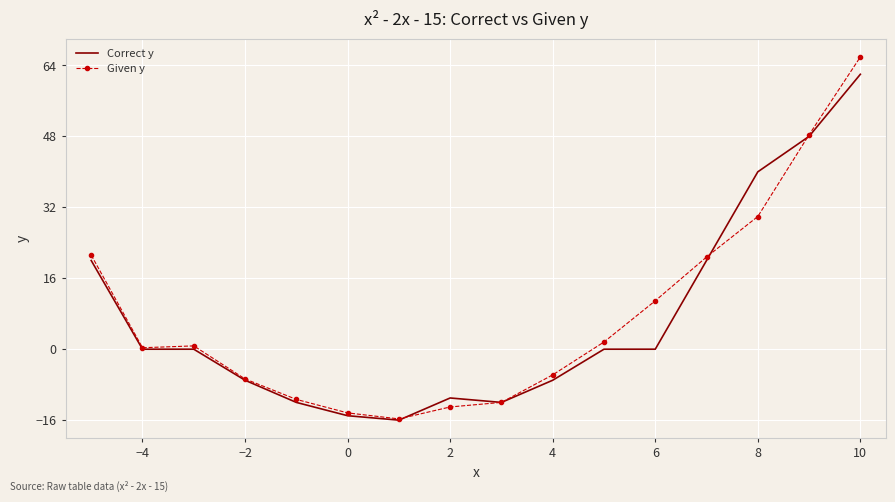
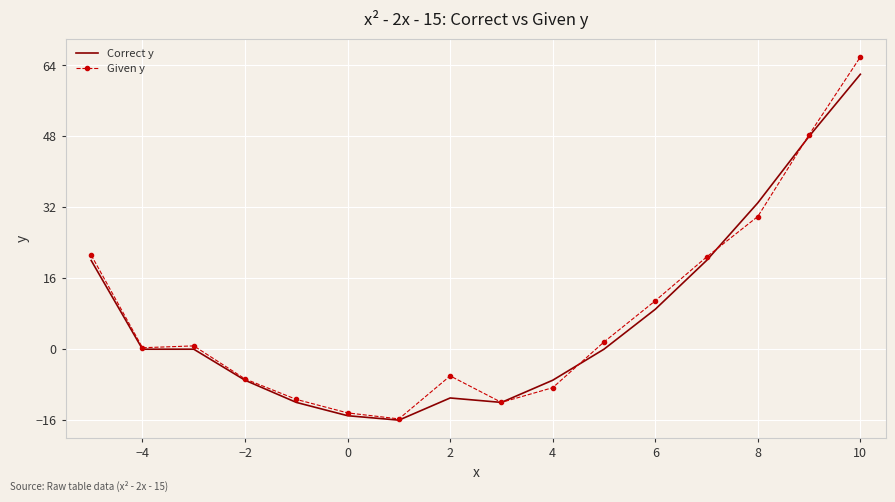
  {
    "Correct y": {
      "0": -15,
      "2": -11,
      "4": -7,
-     "6": 0,
-     "8": 40,
+     "6": 9,
+     "8": 33,
      "10": 62
    },
    "Given y": {
      "0": -14,
-     "2": -13,
-     "4": -6,
+     "2": -6,
+     "4": -9,
      "6": 11,
      "8": 30,
      "10": 66
    }
  }
